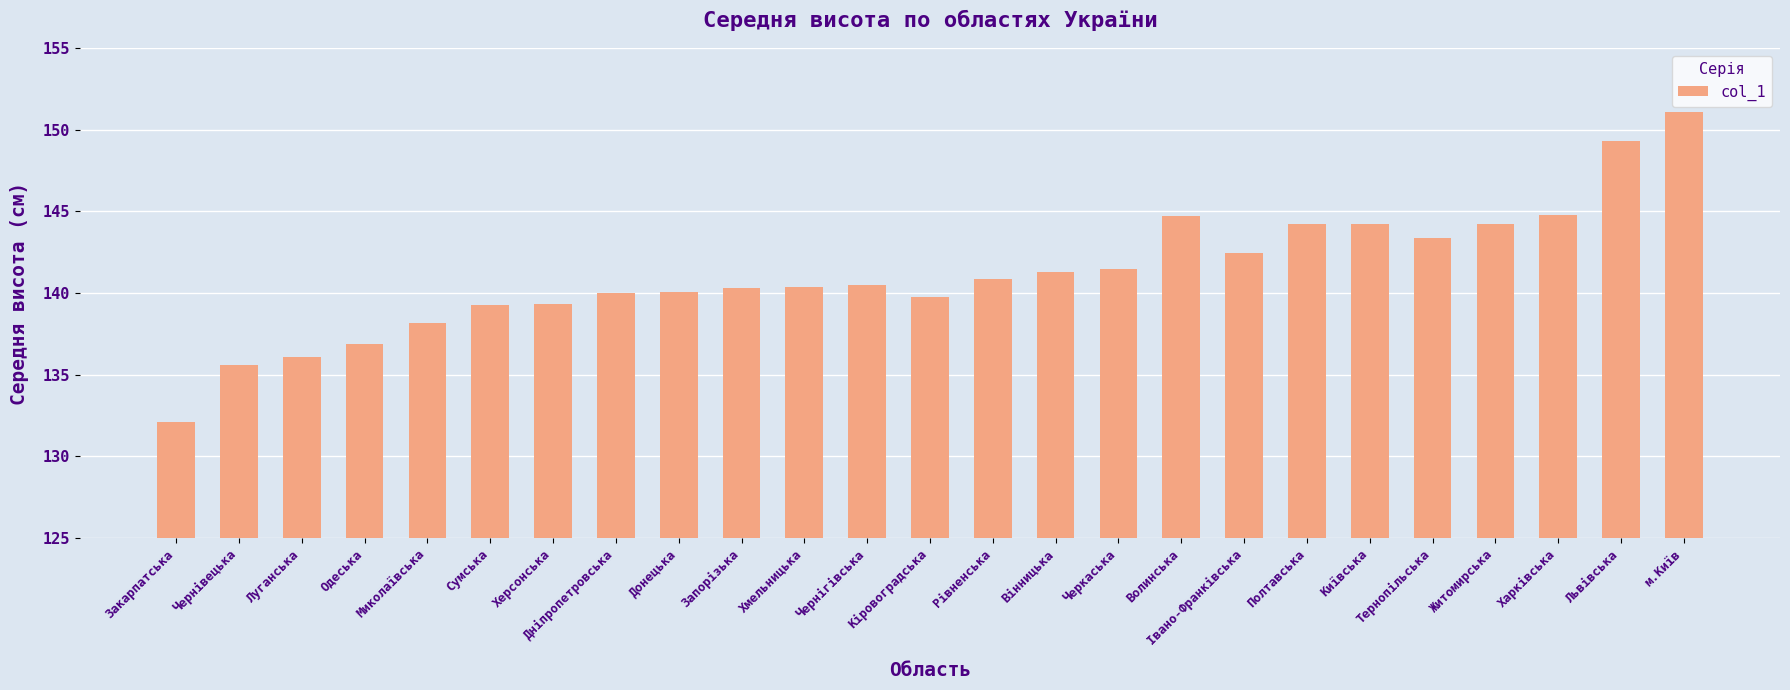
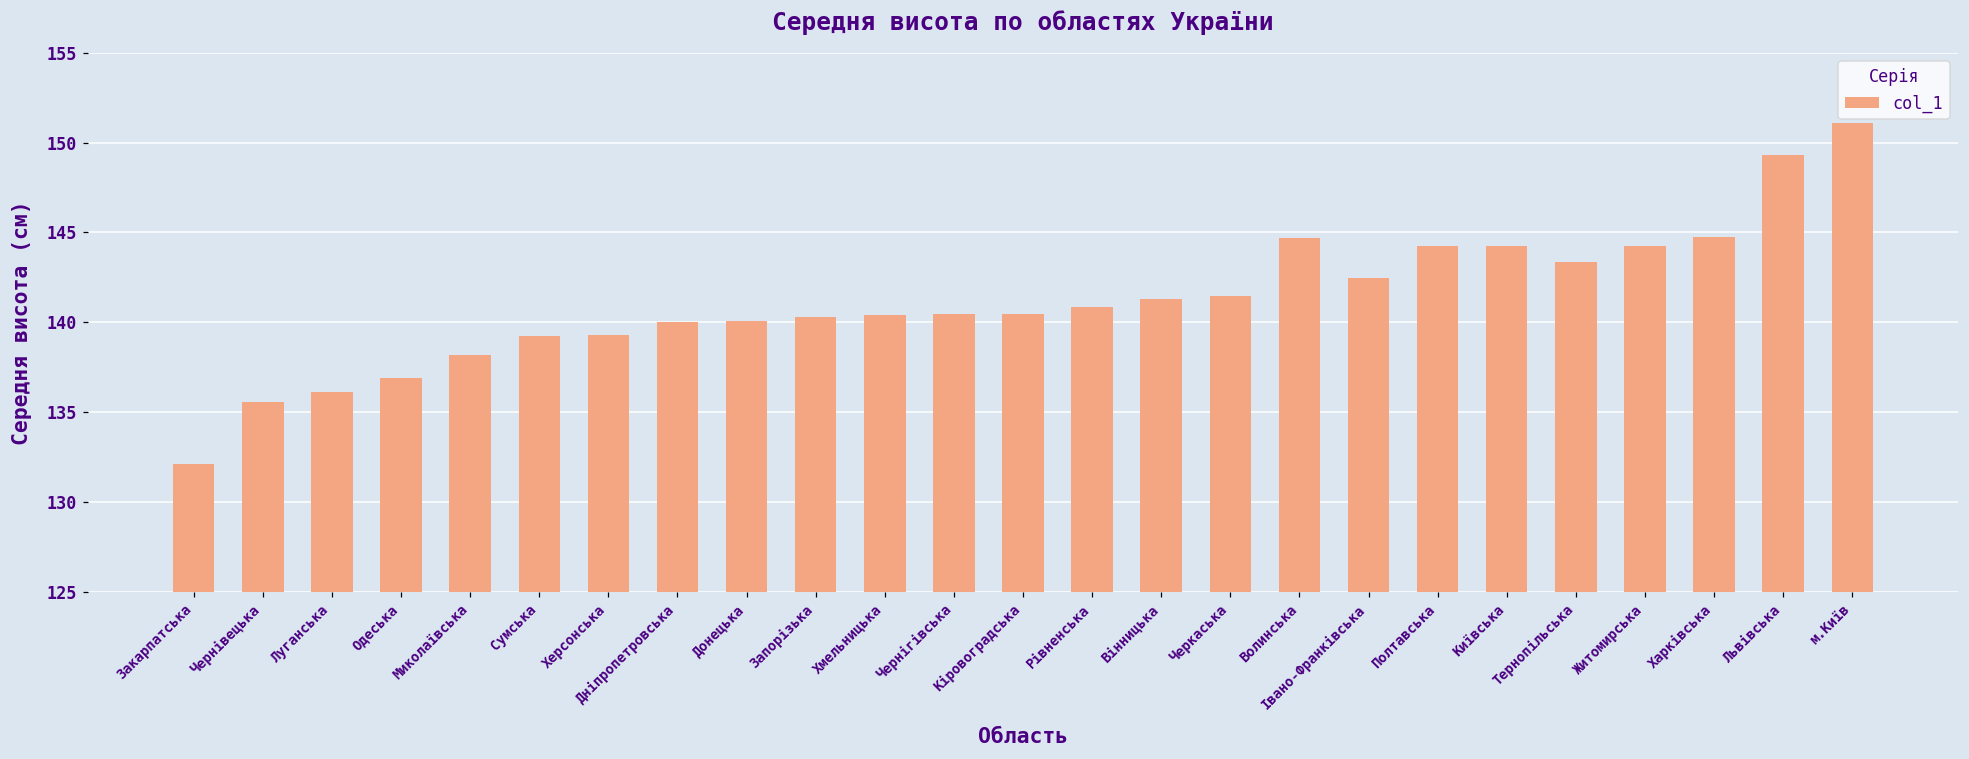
  {
    "Закарпатська": 132.1,
    "Чернівецька": 135.6,
    "Луганська": 136.1,
    "Одеська": 136.9,
    "Миколаївська": 138.2,
    "Сумська": 139.2,
    "Херсонська": 139.3,
    "Дніпропетровська": 140.0,
    "Донецька": 140.1,
    "Запорізька": 140.3,
    "Хмельницька": 140.4,
    "Чернігівська": 140.5,
-   "Кіровоградська": 139.8,
+   "Кіровоградська": 140.5,
    "Рівненська": 140.8,
    "Вінницька": 141.3,
    "Черкаська": 141.5,
    "Волинська": 144.7,
    "Івано-Франківська": 142.5,
    "Полтавська": 144.2,
    "Київська": 144.2,
    "Тернопільська": 143.3,
    "Житомирська": 144.3,
    "Харківська": 144.8,
    "Львівська": 149.3,
    "м.Київ": 151.1
  }
